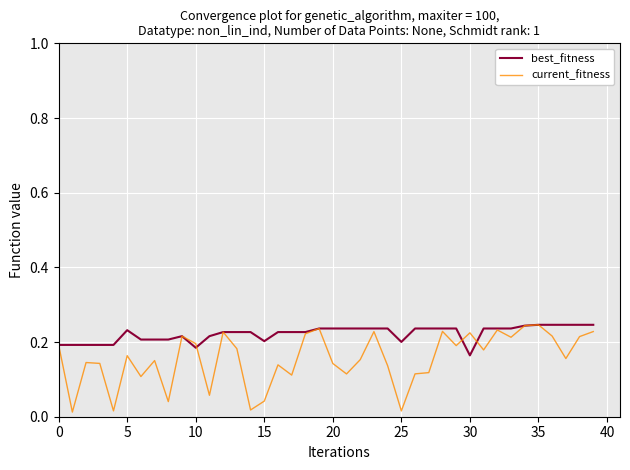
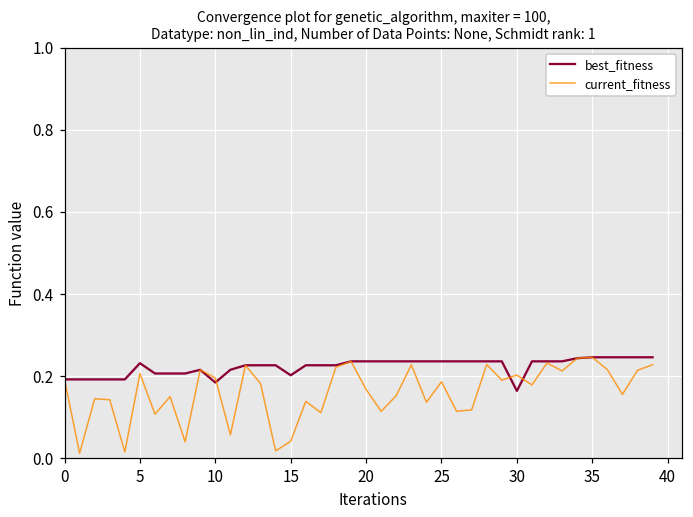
  {
    "best_fitness": {
      "5": 0.23,
      "10": 0.18,
      "15": 0.20,
      "20": 0.24,
-     "25": 0.20,
+     "25": 0.24,
      "30": 0.16
    },
    "current_fitness": {
-     "5": 0.16,
+     "5": 0.21,
      "10": 0.20,
      "15": 0.04,
-     "20": 0.14,
-     "25": 0.02,
-     "30": 0.22
+     "20": 0.17,
+     "25": 0.19,
+     "30": 0.20
    }
  }
